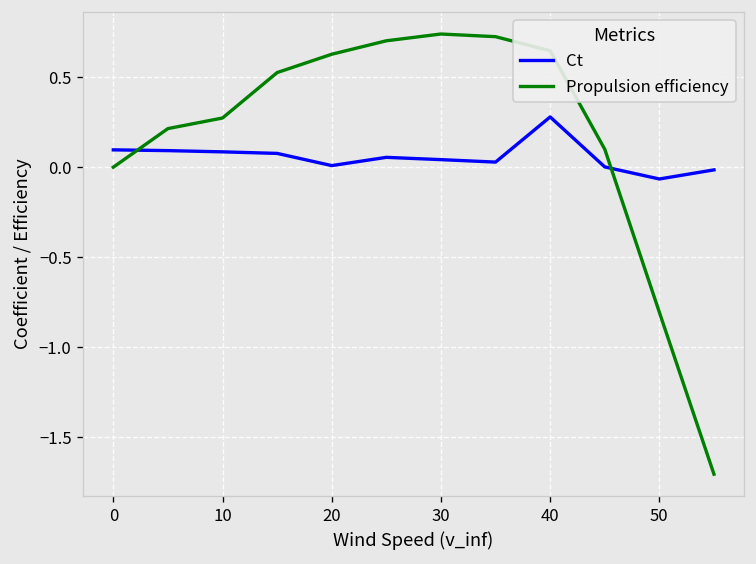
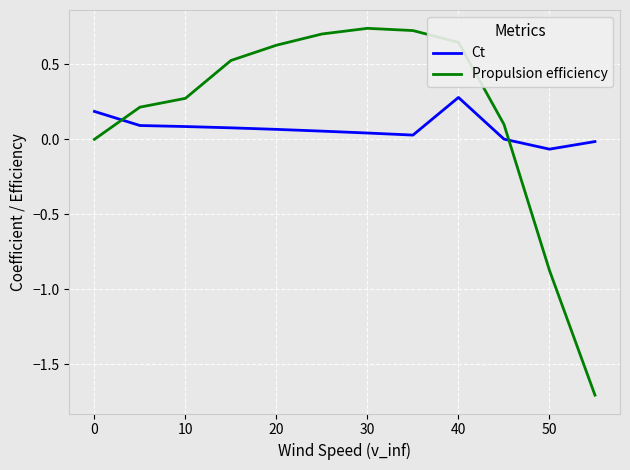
  {
    "Ct": {
-     "0": 0.10,
+     "0": 0.19,
      "10": 0.09,
-     "20": 0.01,
+     "20": 0.07,
      "30": 0.04,
      "40": 0.28,
      "50": -0.07
    },
    "Propulsion efficiency": {
      "0": 0.00,
      "10": 0.27,
      "20": 0.63,
      "30": 0.74,
-     "50": -0.81
+     "50": -0.87
    }
  }
